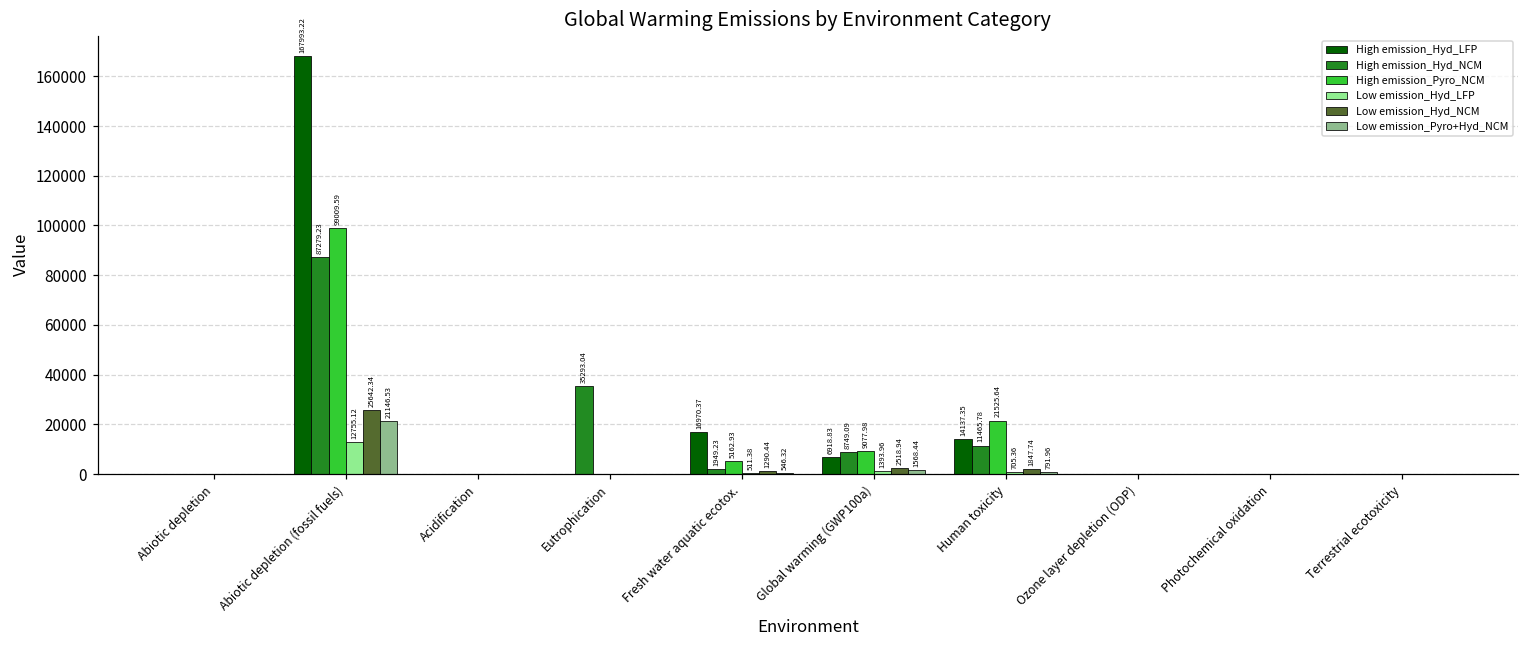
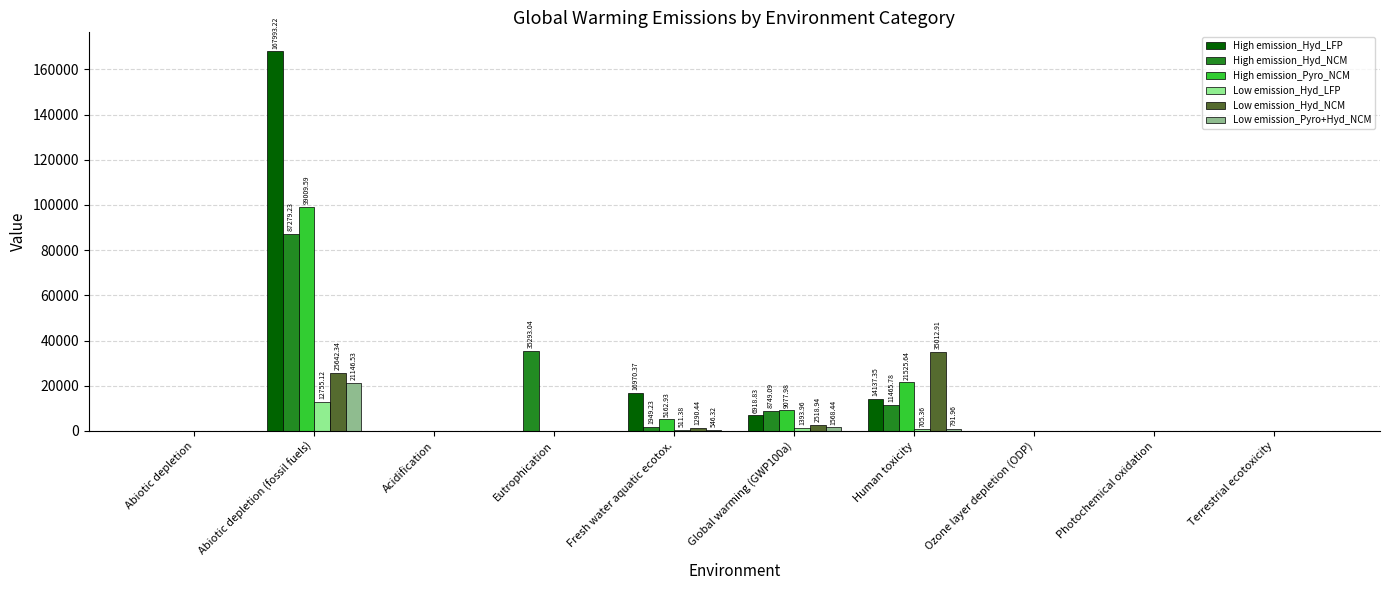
  {
    "High emission_Hyd_LFP": {
      "Abiotic depletion (fossil fuels)": 167993.22,
      "Fresh water aquatic ecotox.": 16970.37,
      "Global warming (GWP100a)": 6918.83,
      "Human toxicity": 14137.35
    },
    "High emission_Hyd_NCM": {
      "Abiotic depletion (fossil fuels)": 87279.23,
      "Eutrophication": 35293.04,
      "Fresh water aquatic ecotox.": 1949.23,
      "Global warming (GWP100a)": 8749.09,
      "Human toxicity": 11465.78
    },
    "High emission_Pyro_NCM": {
      "Abiotic depletion (fossil fuels)": 99009.59,
      "Fresh water aquatic ecotox.": 5162.93,
      "Global warming (GWP100a)": 9077.98,
      "Human toxicity": 21525.64
    },
    "Low emission_Hyd_NCM": {
      "Abiotic depletion (fossil fuels)": 25642.34,
      "Fresh water aquatic ecotox.": 1290.44,
      "Global warming (GWP100a)": 2518.94,
-     "Human toxicity": 1847.74
+     "Human toxicity": 35012.91
    }
  }
